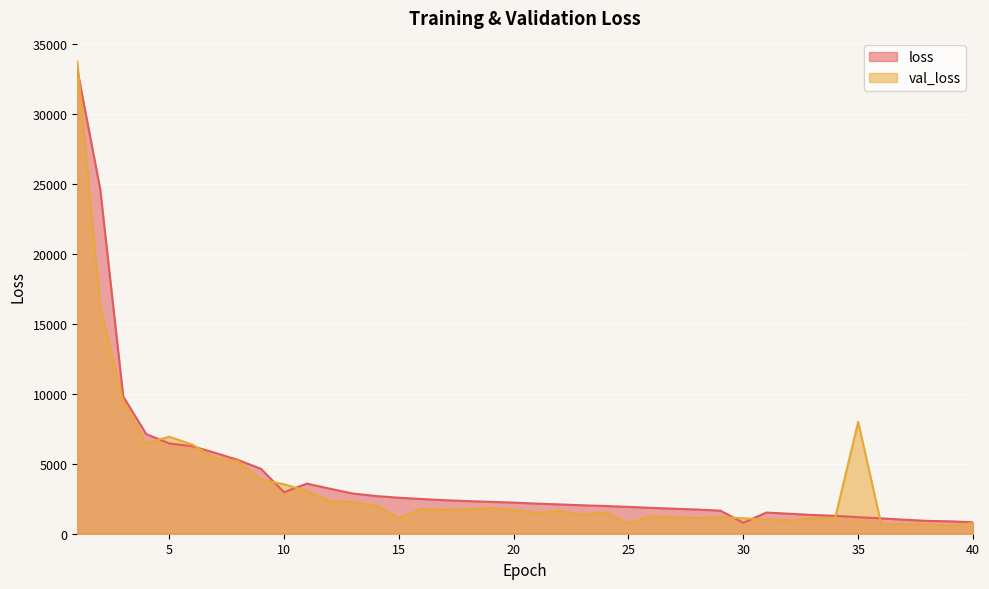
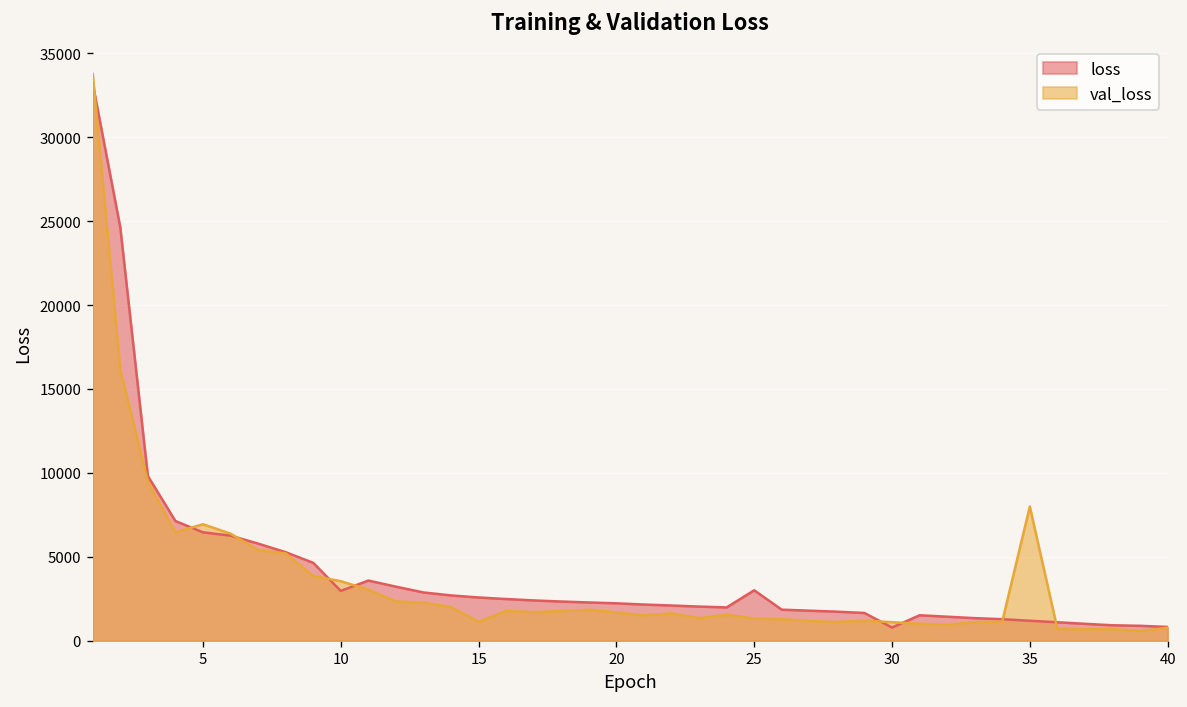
  {
    "loss": {
      "5": 6500,
      "10": 3000,
      "15": 2600,
      "20": 2200,
-     "25": 1900,
+     "25": 3000,
      "30": 800,
      "35": 1200
    },
    "val_loss": {
      "5": 6900,
      "10": 3500,
      "15": 1100,
      "20": 1700,
-     "25": 700,
+     "25": 1300,
      "30": 1100,
      "35": 8000
    }
  }
